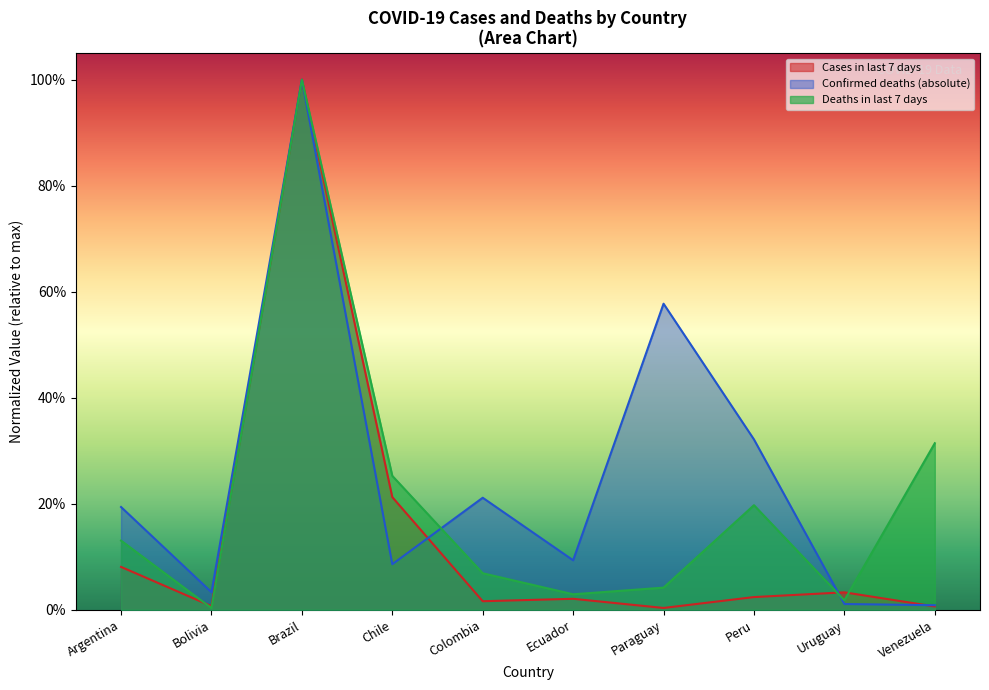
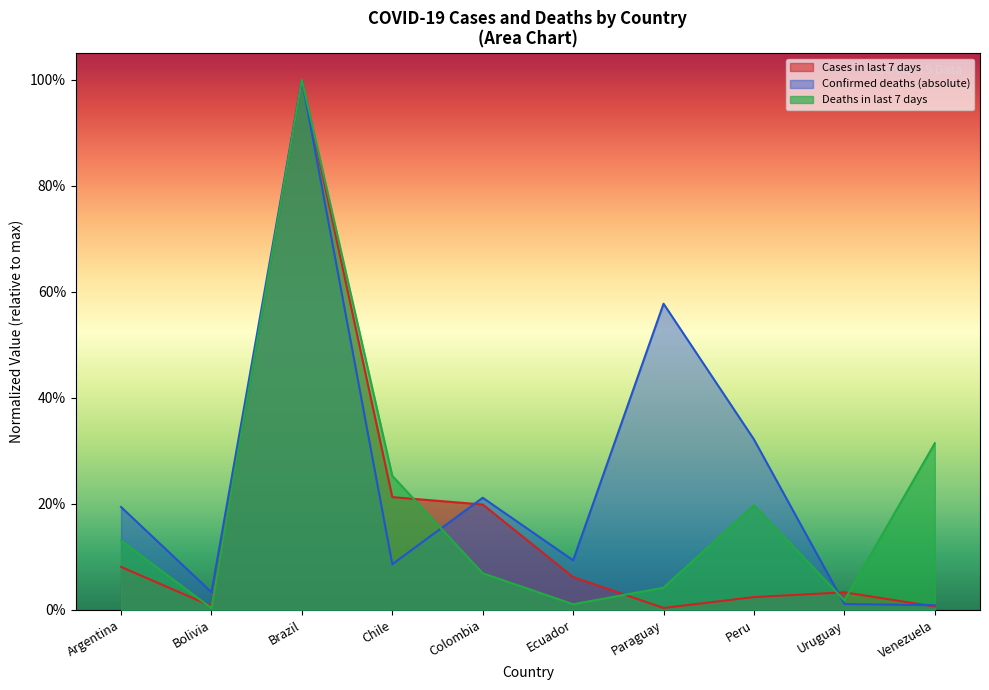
  {
    "Cases in last 7 days": {
      "Argentina": "8%",
      "Chile": "21%",
-     "Colombia": "2%",
-     "Ecuador": "2%",
+     "Colombia": "20%",
+     "Ecuador": "6%",
      "Paraguay": "0%",
      "Peru": "2%",
      "Uruguay": "3%"
    },
    "Confirmed deaths (absolute)": {
      "Argentina": "19%",
      "Bolivia": "3%",
      "Chile": "9%",
      "Colombia": "21%",
      "Ecuador": "9%",
      "Paraguay": "58%",
      "Peru": "32%",
      "Uruguay": "1%"
    },
    "Deaths in last 7 days": {
      "Argentina": "13%",
      "Chile": "25%",
      "Colombia": "7%",
-     "Ecuador": "3%",
+     "Ecuador": "1%",
      "Paraguay": "4%",
      "Peru": "20%",
      "Uruguay": "2%",
      "Venezuela": "31%"
    }
  }
